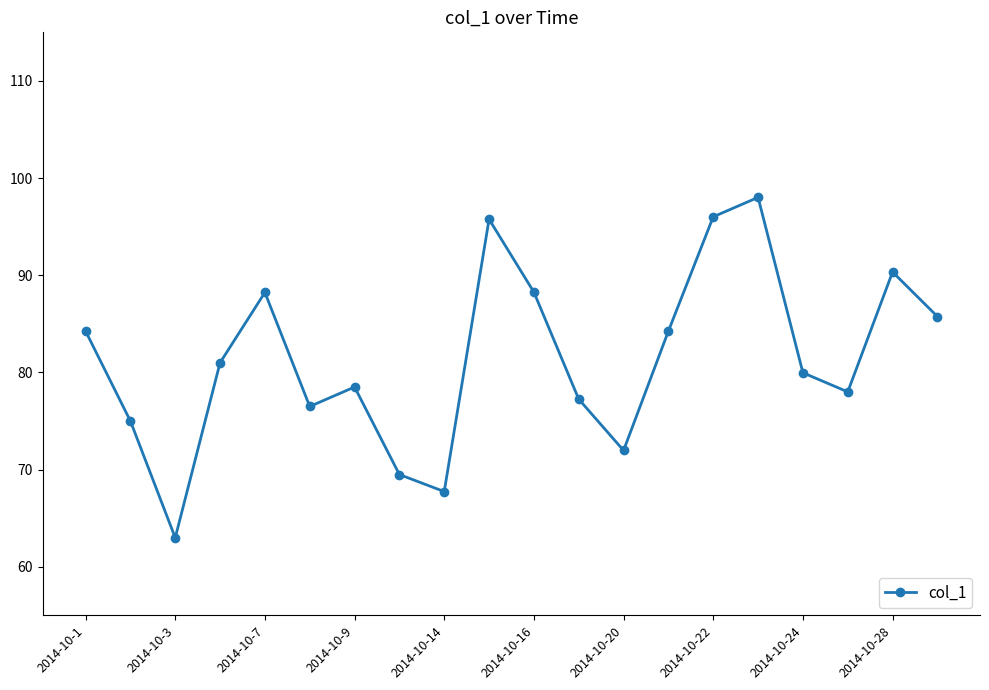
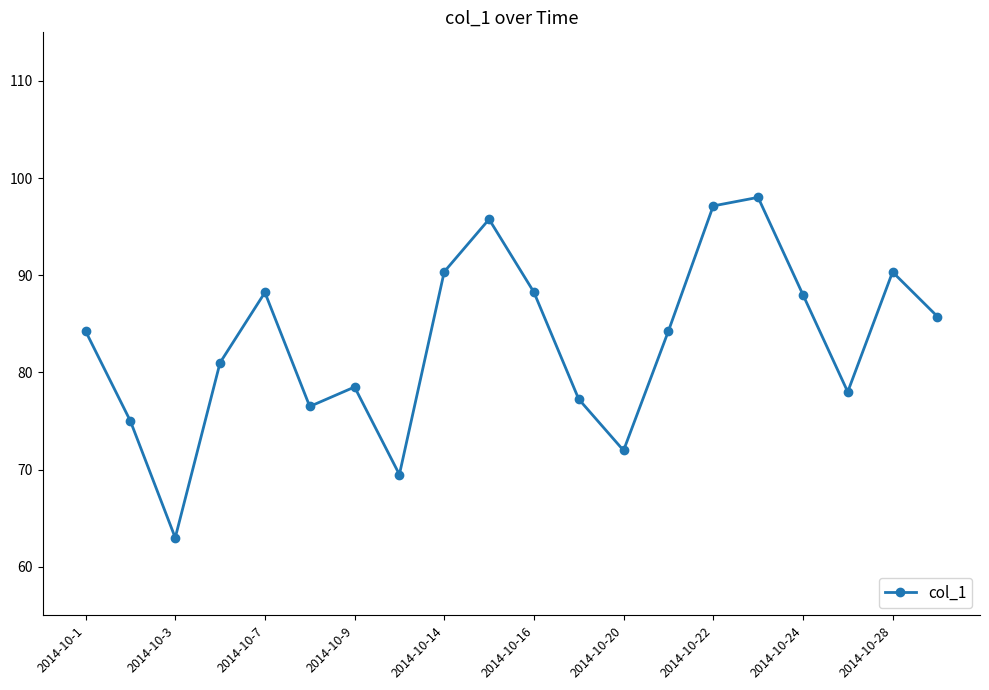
  {
    "2014-10-1": 84,
    "2014-10-3": 63,
    "2014-10-7": 88,
    "2014-10-9": 78,
-   "2014-10-14": 68,
+   "2014-10-14": 90,
    "2014-10-16": 88,
    "2014-10-20": 72,
-   "2014-10-22": 96,
-   "2014-10-24": 80,
+   "2014-10-22": 97,
+   "2014-10-24": 88,
    "2014-10-28": 90
  }
